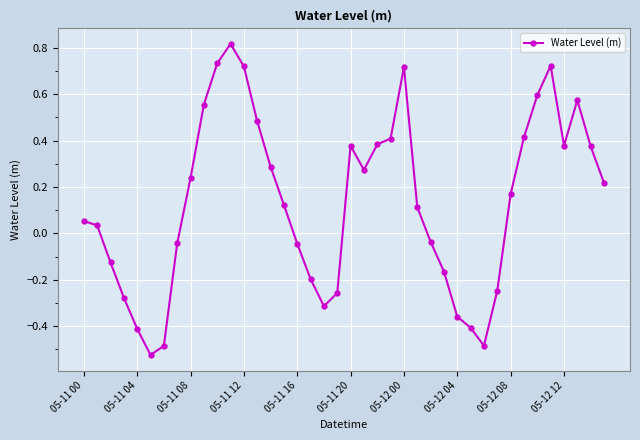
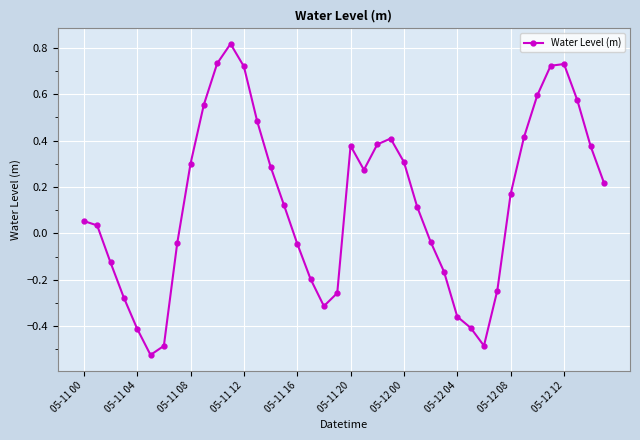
  {
    "05-11 00": 0.05,
    "05-11 04": -0.41,
-   "05-11 08": 0.24,
+   "05-11 08": 0.30,
    "05-11 12": 0.72,
    "05-11 16": -0.04,
    "05-11 20": 0.38,
-   "05-12 00": 0.72,
+   "05-12 00": 0.31,
    "05-12 04": -0.36,
    "05-12 08": 0.17,
-   "05-12 12": 0.38
+   "05-12 12": 0.73
  }
